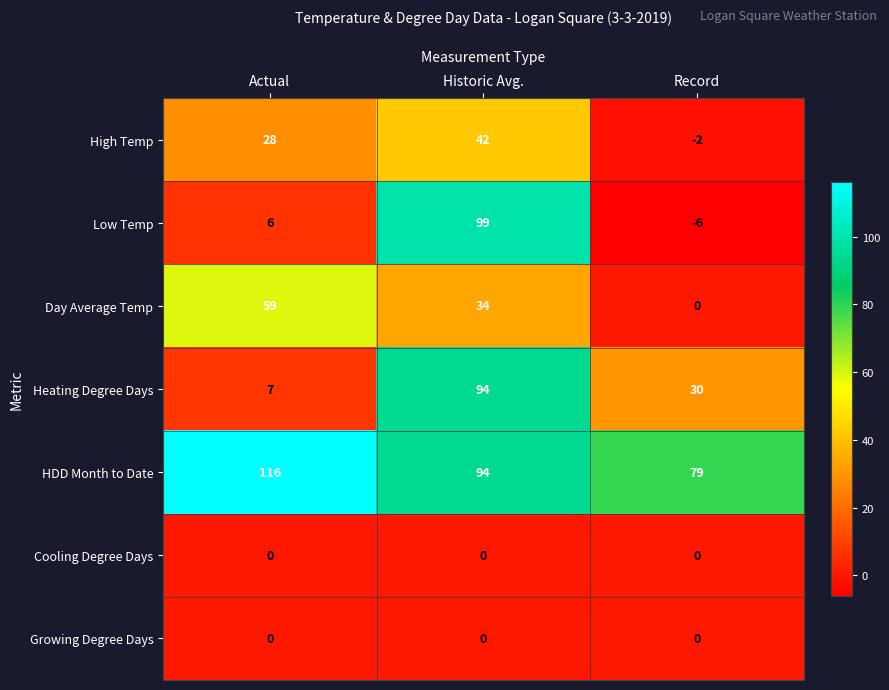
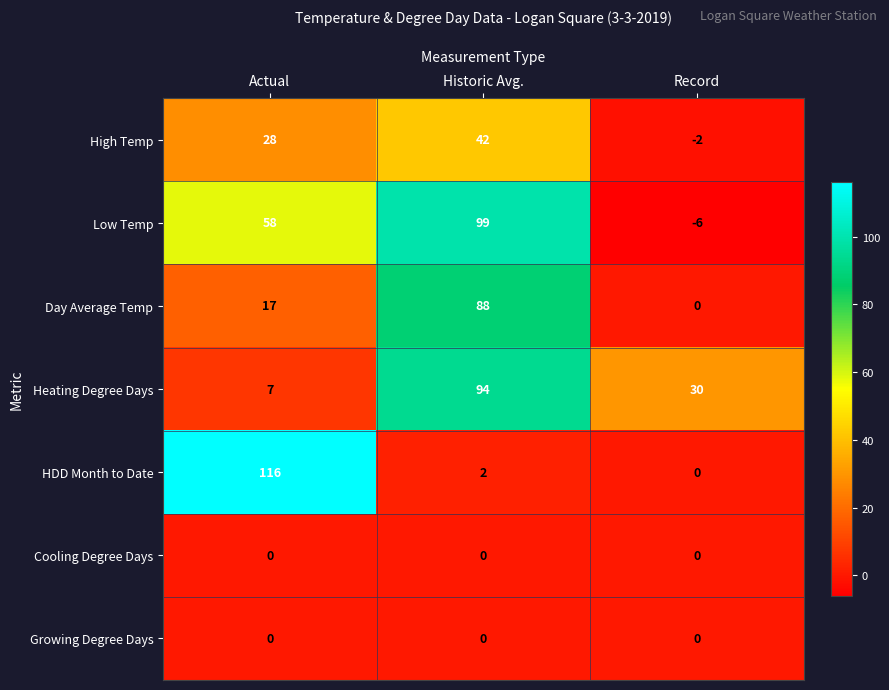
  {
    "High Temp": {
      "Actual": 28,
      "Historic Avg.": 42,
      "Record": -2
    },
    "Low Temp": {
-     "Actual": 6,
+     "Actual": 58,
      "Historic Avg.": 99,
      "Record": -6
    },
    "Day Average Temp": {
-     "Actual": 59,
-     "Historic Avg.": 34,
+     "Actual": 17,
+     "Historic Avg.": 88,
      "Record": 0
    },
    "Heating Degree Days": {
      "Actual": 7,
      "Historic Avg.": 94,
      "Record": 30
    },
    "HDD Month to Date": {
      "Actual": 116,
-     "Historic Avg.": 94,
-     "Record": 79
+     "Historic Avg.": 2,
+     "Record": 0
    },
    "Cooling Degree Days": {
      "Actual": 0,
      "Historic Avg.": 0,
      "Record": 0
    },
    "Growing Degree Days": {
      "Actual": 0,
      "Historic Avg.": 0,
      "Record": 0
    }
  }
